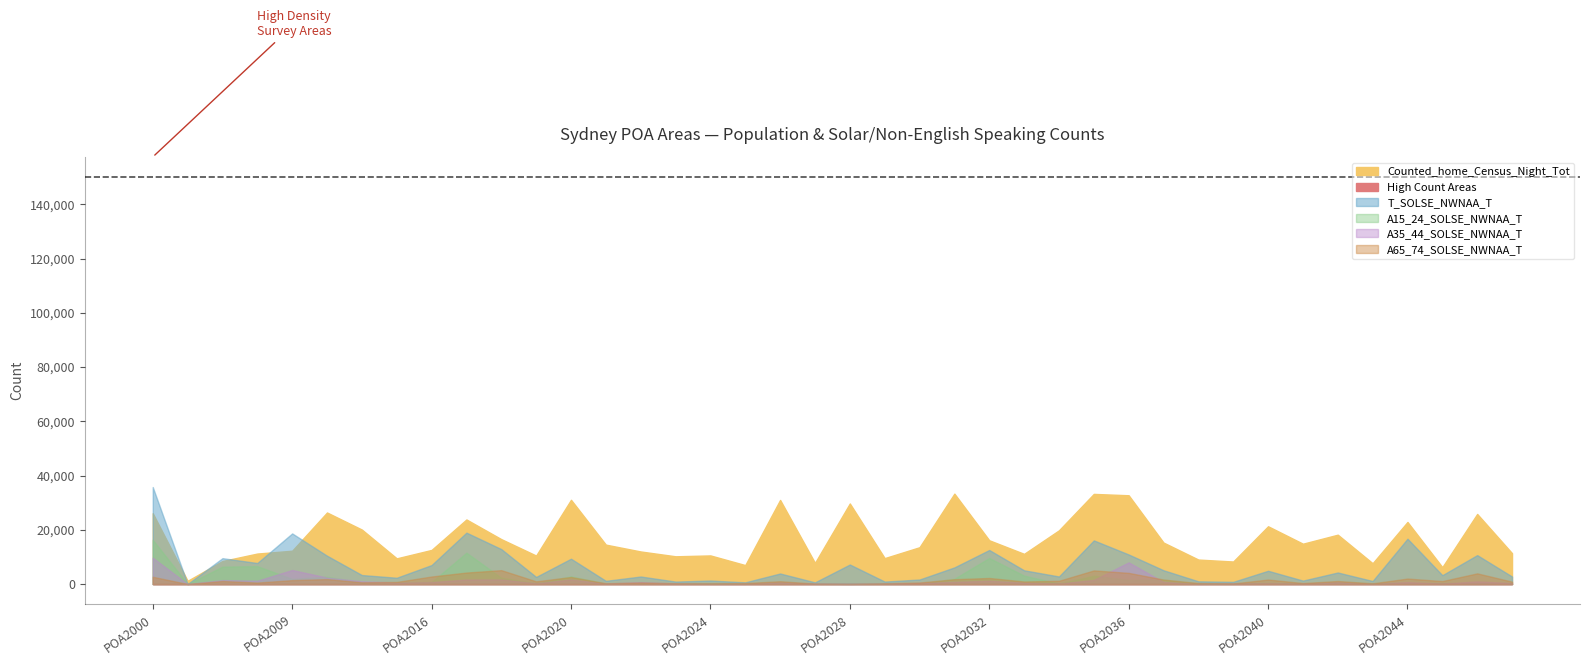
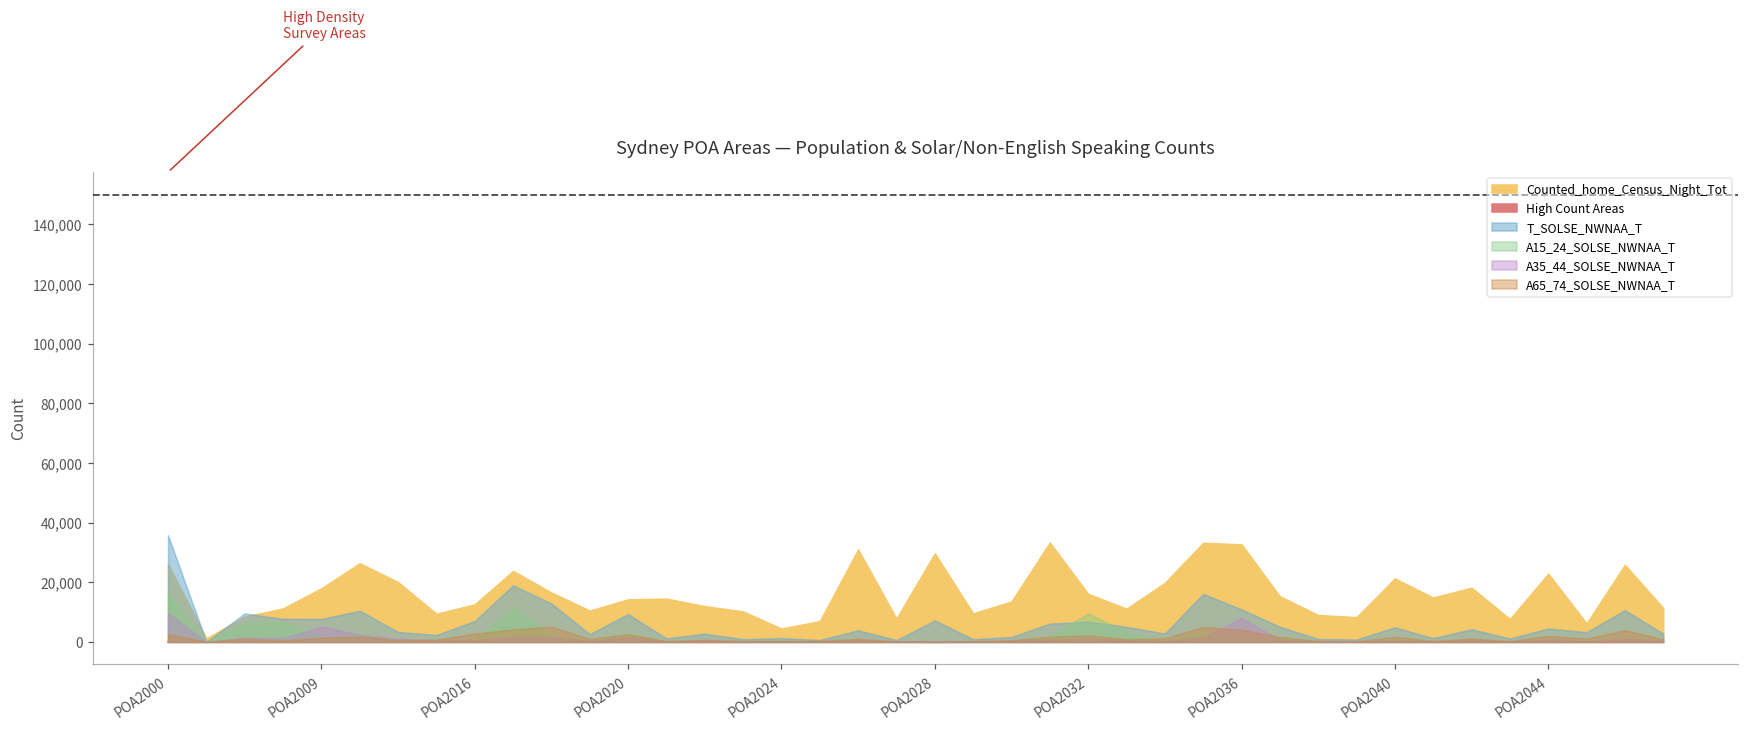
  {
    "Counted_home_Census_Night_Tot": {
      "POA2000": "26,000",
-     "POA2009": "12,000",
+     "POA2009": "18,000",
      "POA2016": "13,000",
-     "POA2020": "31,000",
-     "POA2024": "11,000",
+     "POA2020": "14,000",
+     "POA2024": "4,000",
      "POA2028": "30,000",
      "POA2032": "16,000",
      "POA2036": "33,000",
      "POA2040": "21,000",
      "POA2044": "23,000"
    },
    "T_SOLSE_NWNAA_T": {
      "POA2000": "36,000",
-     "POA2009": "19,000",
+     "POA2009": "8,000",
      "POA2016": "7,000",
      "POA2020": "9,000",
      "POA2024": "1,000",
      "POA2028": "7,000",
-     "POA2032": "13,000",
+     "POA2032": "7,000",
      "POA2036": "11,000",
      "POA2040": "5,000",
-     "POA2044": "17,000"
+     "POA2044": "5,000"
    },
    "A15_24_SOLSE_NWNAA_T": {
      "POA2000": "16,000",
      "POA2032": "10,000",
      "POA2036": "1,000"
    },
    "A35_44_SOLSE_NWNAA_T": {
      "POA2000": "10,000",
      "POA2009": "5,000",
      "POA2032": "1,000",
      "POA2036": "8,000"
    }
  }
